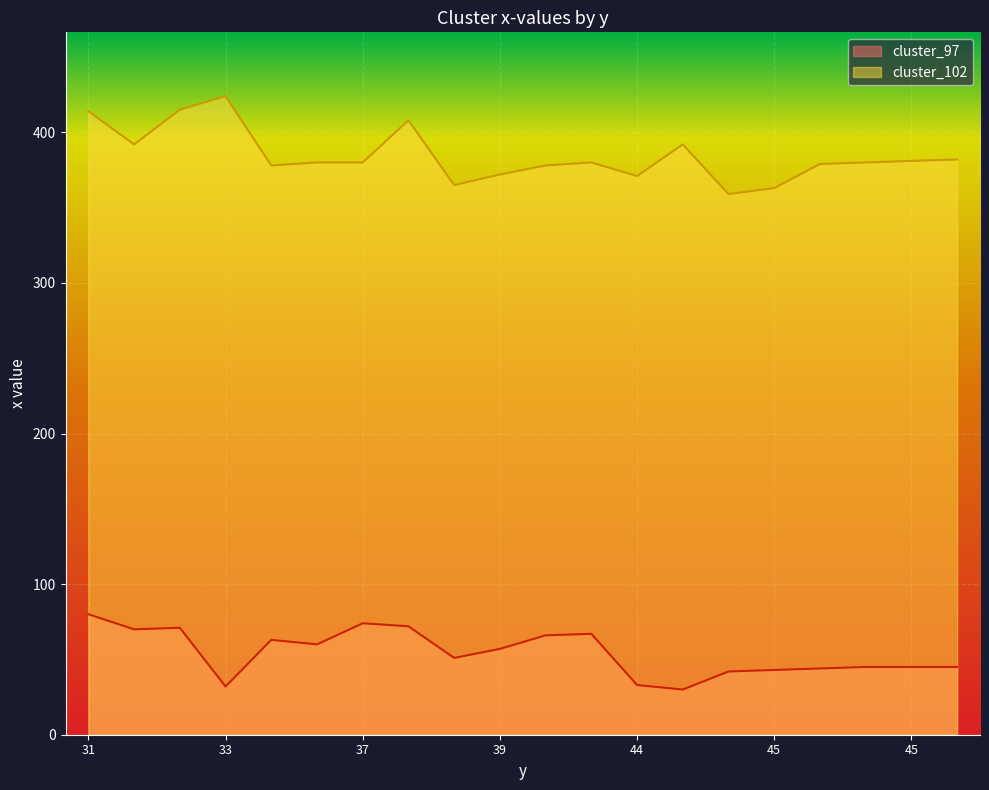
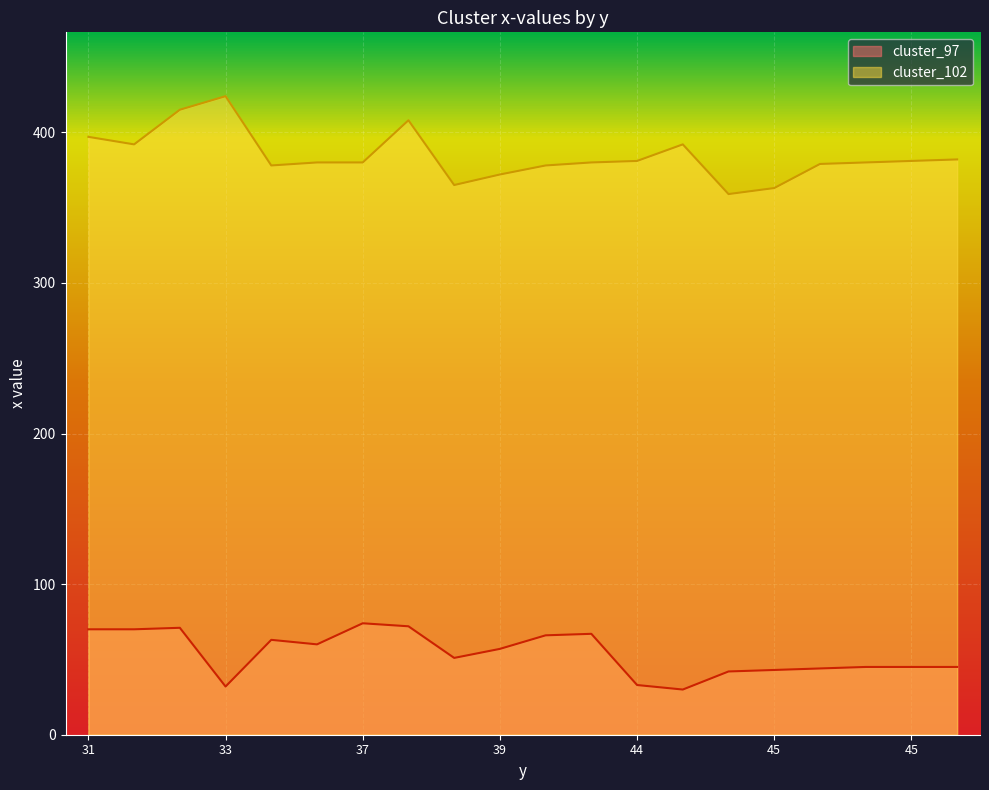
  {
    "cluster_97": {
-     "31": 80,
+     "31": 70,
      "33": 32,
      "37": 74,
      "39": 57,
      "44": 33
    },
    "cluster_102": {
-     "31": 414,
+     "31": 397,
      "33": 424,
      "37": 380,
      "39": 372,
-     "44": 371
+     "44": 381
    }
  }
